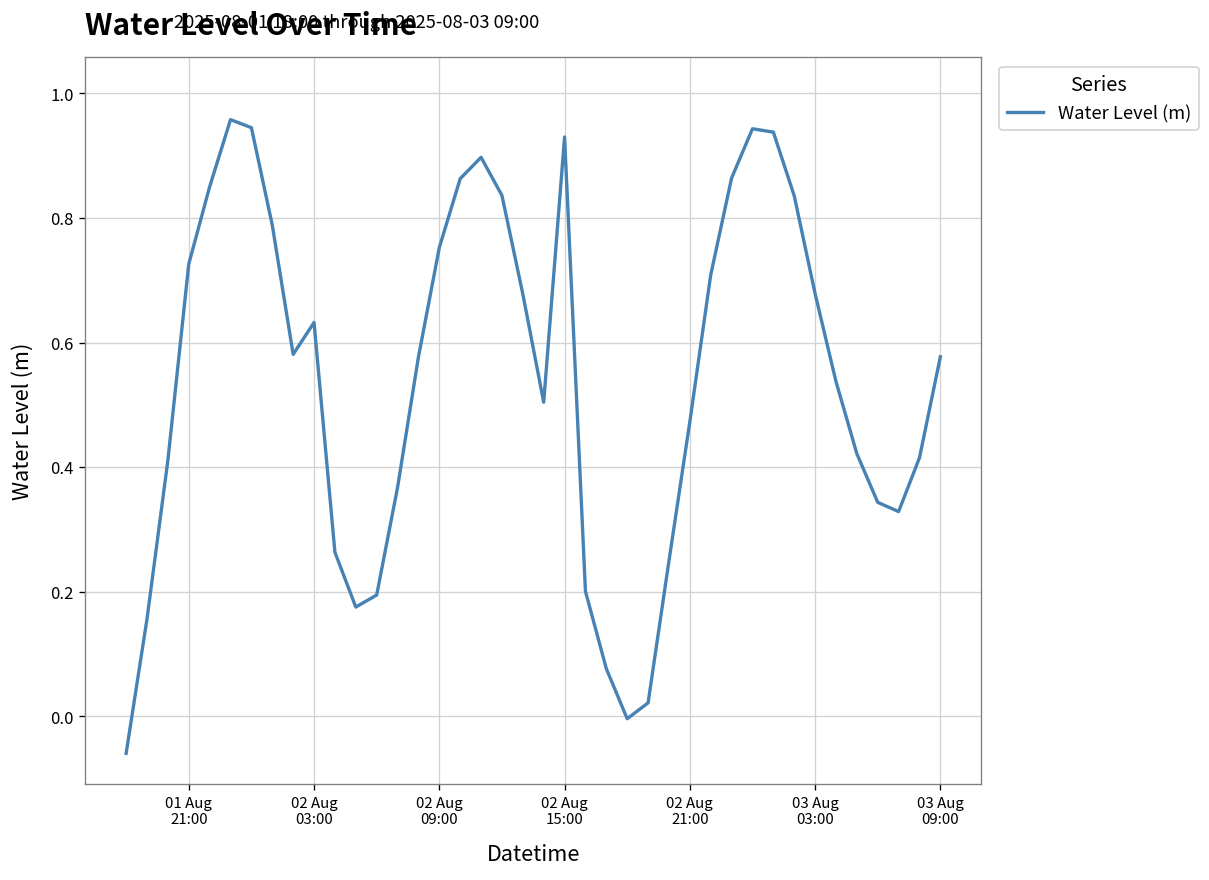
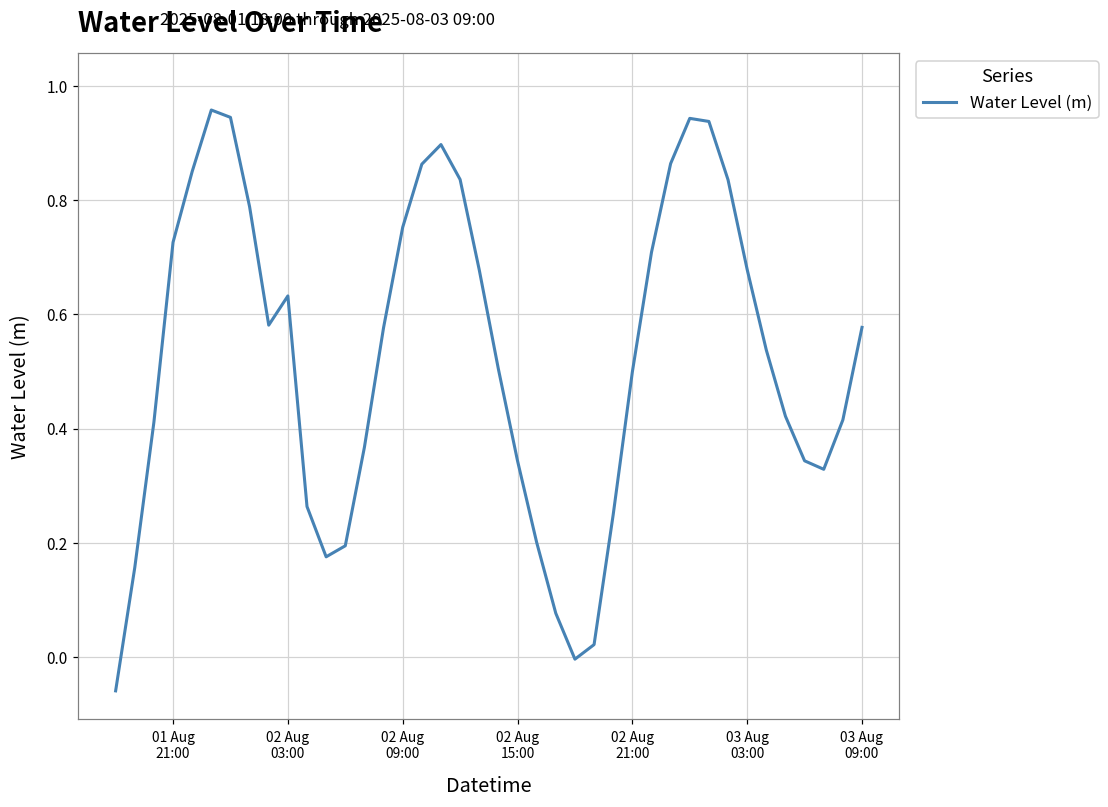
  {
    "01 Aug 21:00": 0.73,
    "02 Aug 03:00": 0.63,
    "02 Aug 09:00": 0.75,
-   "02 Aug 15:00": 0.93,
-   "02 Aug 21:00": 0.47,
+   "02 Aug 15:00": 0.34,
+   "02 Aug 21:00": 0.50,
    "03 Aug 03:00": 0.68,
    "03 Aug 09:00": 0.58
  }
